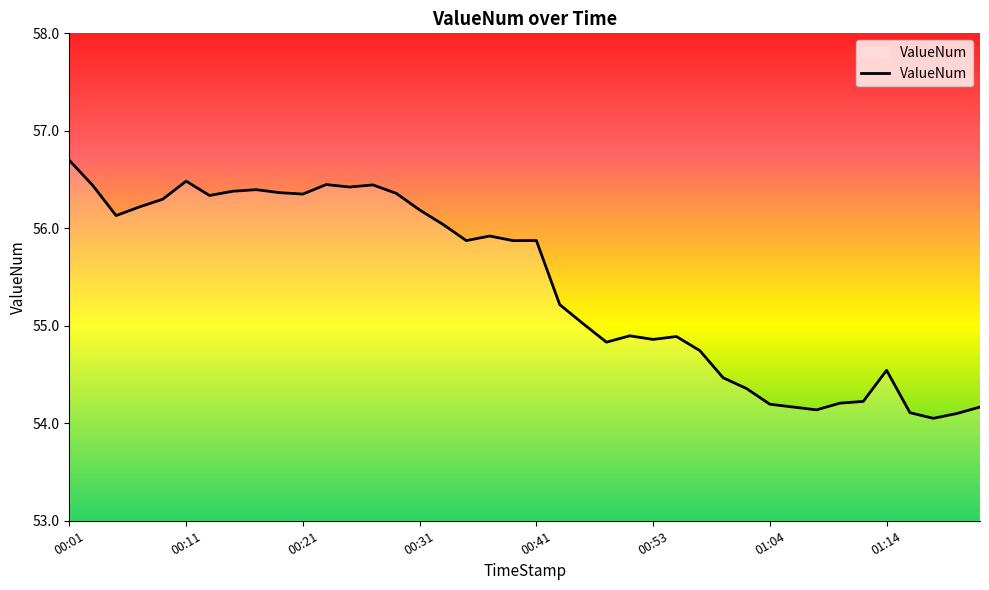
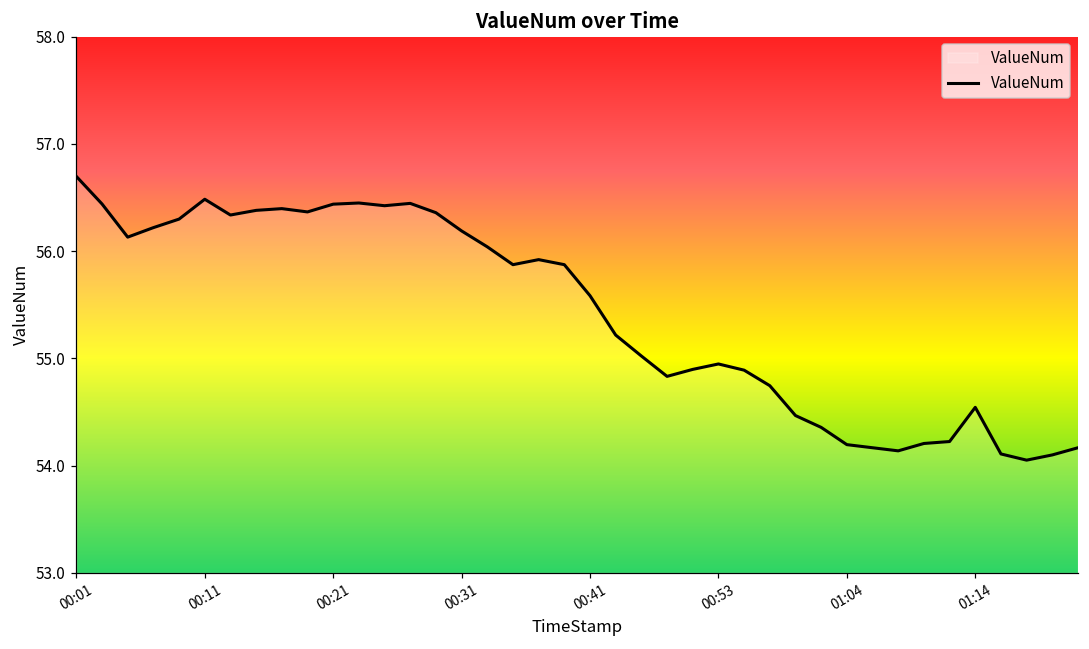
  {
    "00:01": 56.7,
    "00:11": 56.5,
-   "00:21": 56.35,
+   "00:21": 56.44,
    "00:31": 56.2,
-   "00:41": 55.9,
-   "00:53": 54.86,
+   "00:41": 55.6,
+   "00:53": 54.95,
    "01:04": 54.2,
    "01:14": 54.5
  }
